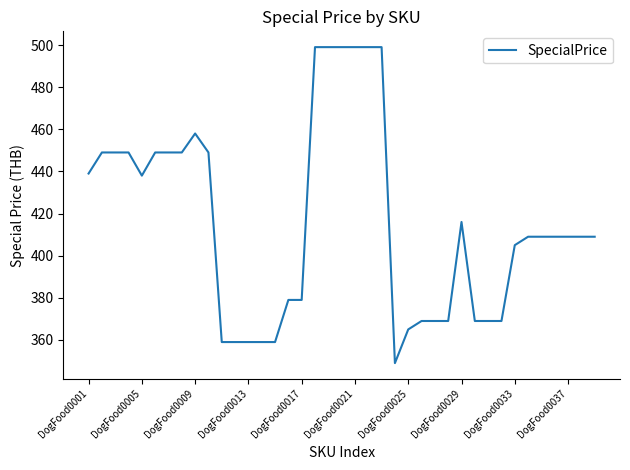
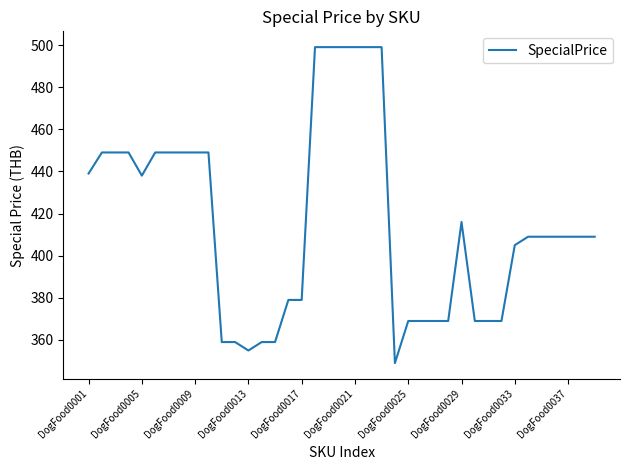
  {
    "DogFood0001": 439,
    "DogFood0005": 438,
-   "DogFood0009": 458,
-   "DogFood0013": 359,
+   "DogFood0009": 449,
+   "DogFood0013": 355,
    "DogFood0017": 379,
    "DogFood0021": 499,
-   "DogFood0025": 365,
+   "DogFood0025": 369,
    "DogFood0029": 416,
    "DogFood0033": 405,
    "DogFood0037": 409
  }
